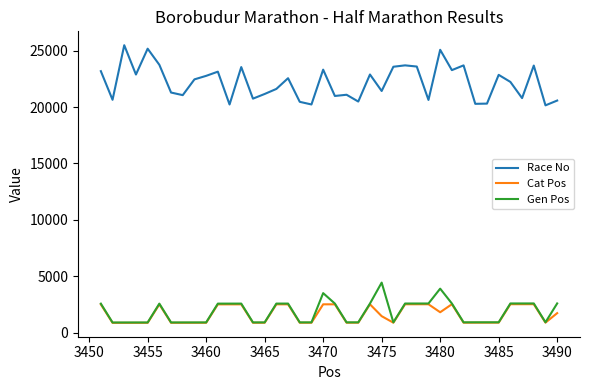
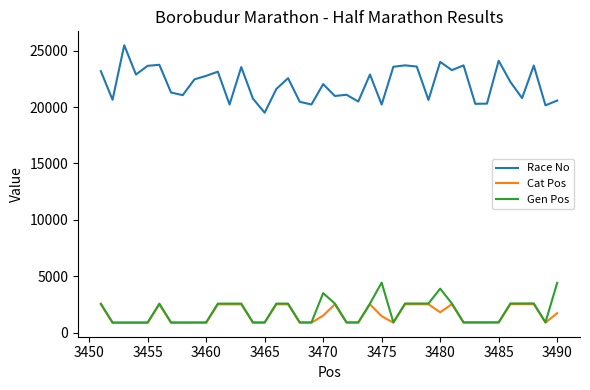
  {
    "Race No": {
-     "3455": 25200,
+     "3455": 23700,
      "3460": 22800,
-     "3465": 21200,
-     "3470": 23300,
-     "3475": 21400,
-     "3480": 25100,
-     "3485": 22900,
+     "3465": 19500,
+     "3470": 22000,
+     "3475": 20200,
+     "3480": 24000,
+     "3485": 24100,
      "3490": 20600
    },
    "Cat Pos": {
-     "3470": 2500,
+     "3470": 1500,
      "3475": 1500,
      "3480": 1800,
      "3490": 1700
    },
    "Gen Pos": {
      "3470": 3500,
      "3475": 4400,
      "3480": 3900,
-     "3490": 2600
+     "3490": 4400
    }
  }
